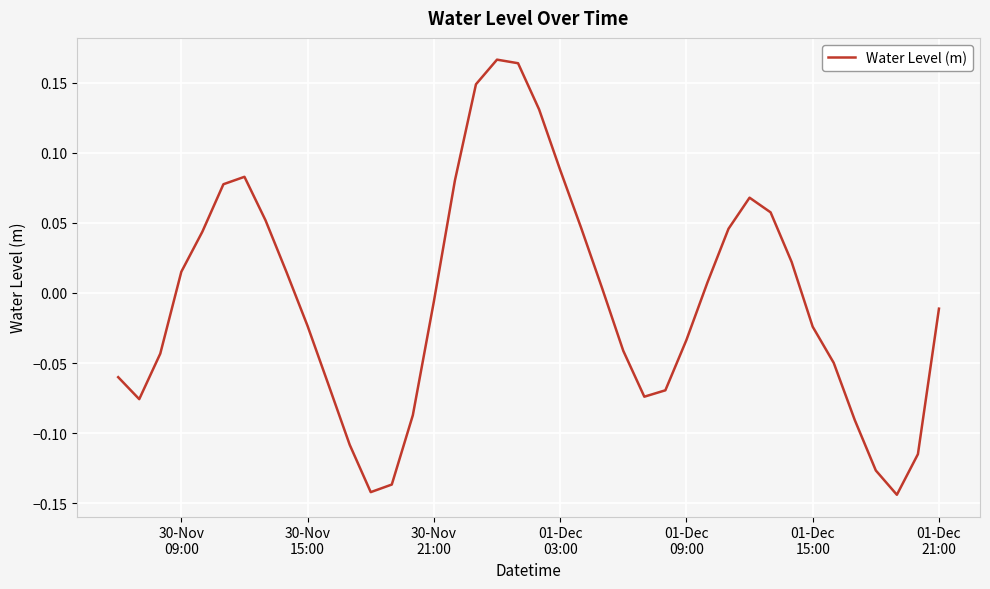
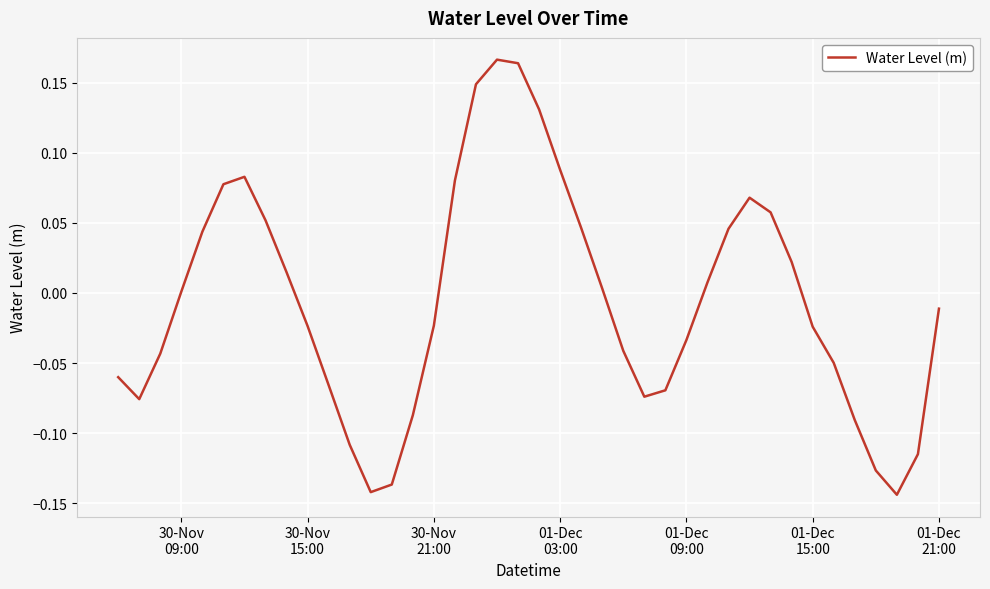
  {
-   "30-Nov 09:00": 0.015,
+   "30-Nov 09:00": 0.001,
    "30-Nov 15:00": -0.024,
-   "30-Nov 21:00": -0.006,
+   "30-Nov 21:00": -0.023,
    "01-Dec 03:00": 0.088,
    "01-Dec 09:00": -0.033,
    "01-Dec 15:00": -0.024,
    "01-Dec 21:00": -0.011
  }
